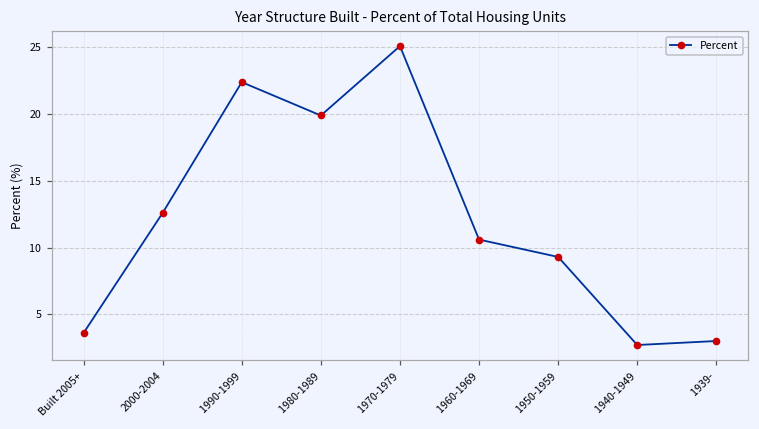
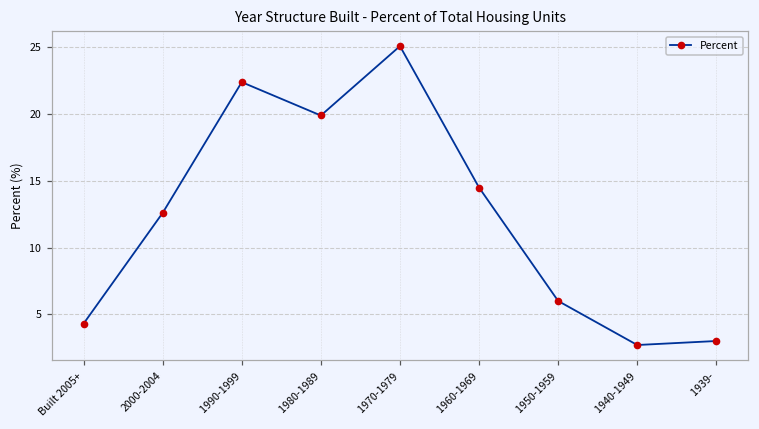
  {
-   "Built 2005+": 3.6,
+   "Built 2005+": 4.3,
    "2000-2004": 12.6,
    "1990-1999": 22.4,
    "1980-1989": 19.9,
    "1970-1979": 25.1,
-   "1960-1969": 10.6,
-   "1950-1959": 9.3,
+   "1960-1969": 14.5,
+   "1950-1959": 6.0,
    "1940-1949": 2.7,
    "1939-": 3.0
  }
